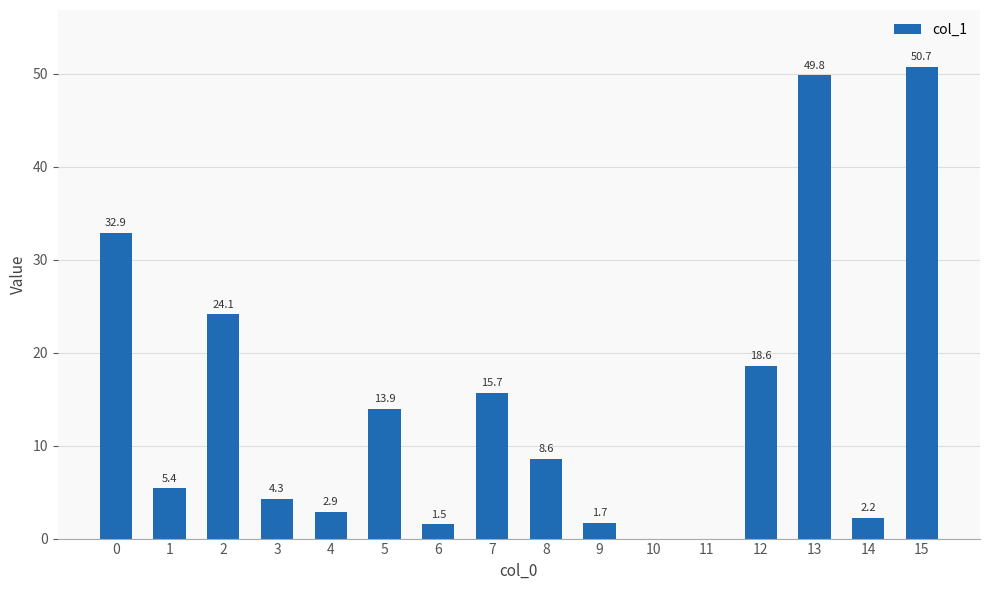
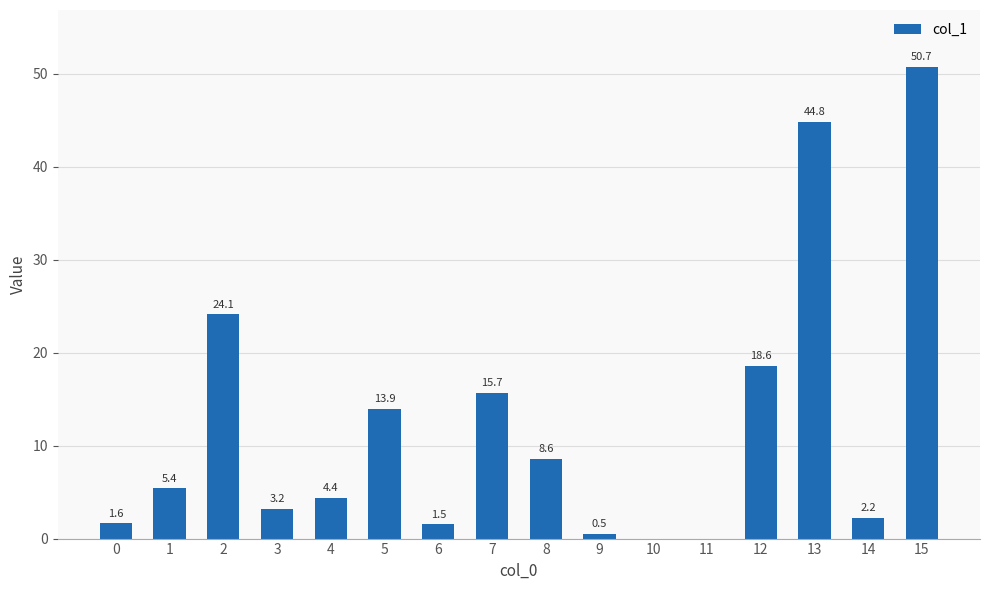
  {
-   "0": 32.9,
+   "0": 1.6,
    "1": 5.4,
    "2": 24.1,
-   "3": 4.3,
-   "4": 2.9,
+   "3": 3.2,
+   "4": 4.4,
    "5": 13.9,
    "6": 1.5,
    "7": 15.7,
    "8": 8.6,
-   "9": 1.7,
+   "9": 0.5,
    "12": 18.6,
-   "13": 49.8,
+   "13": 44.8,
    "14": 2.2,
    "15": 50.7
  }
